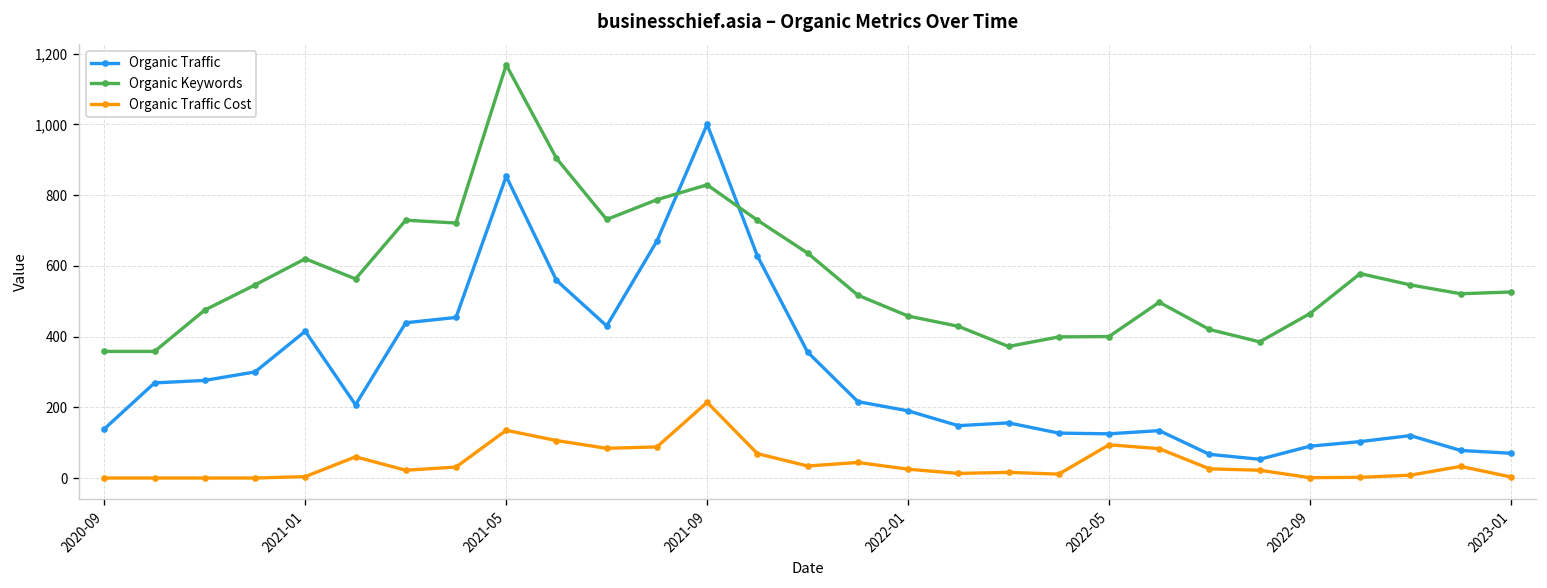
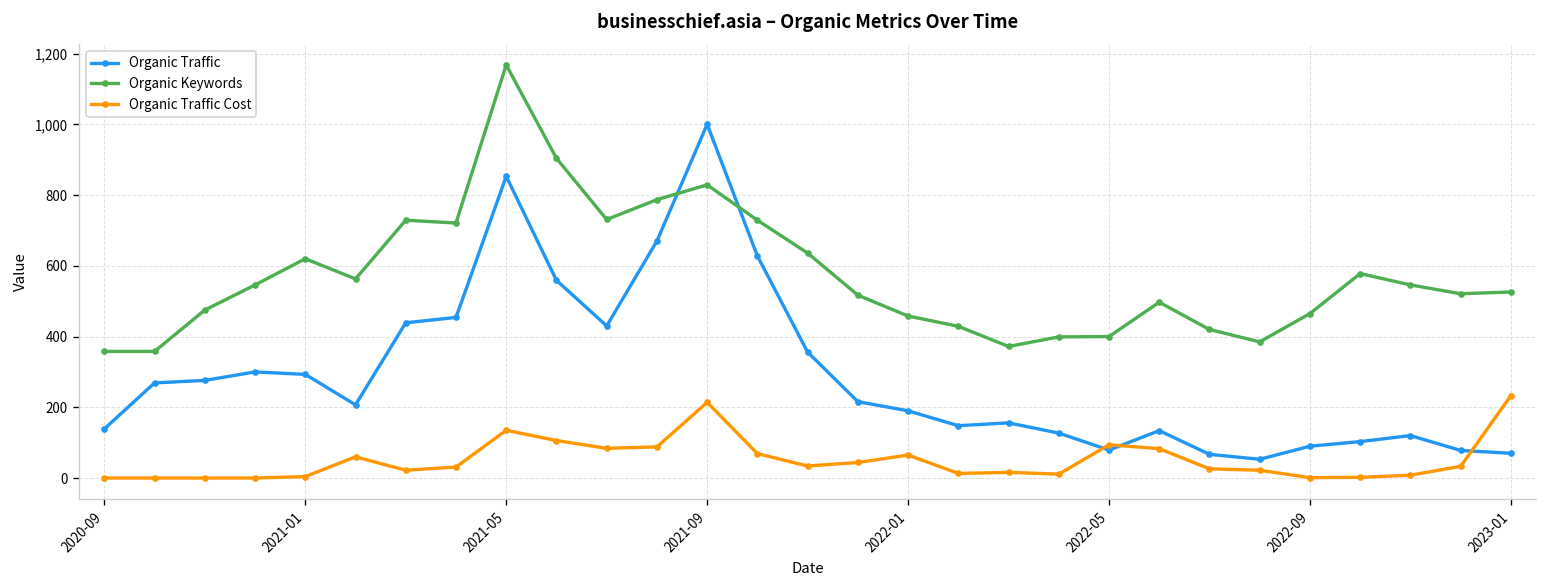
  {
    "Organic Traffic": {
      "2020-09": "140",
-     "2021-01": "420",
+     "2021-01": "290",
      "2021-05": "850",
      "2021-09": "1,000",
      "2022-01": "190",
-     "2022-05": "130",
+     "2022-05": "80",
      "2022-09": "90",
      "2023-01": "70"
    },
    "Organic Keywords": {
      "2020-09": "360",
      "2021-01": "620",
      "2021-05": "1,170",
      "2021-09": "830",
      "2022-01": "460",
      "2022-05": "400",
      "2022-09": "470",
      "2023-01": "530"
    },
    "Organic Traffic Cost": {
      "2020-09": "0",
      "2021-01": "0",
      "2021-05": "140",
      "2021-09": "210",
-     "2022-01": "30",
+     "2022-01": "70",
      "2022-05": "90",
      "2022-09": "0",
-     "2023-01": "0"
+     "2023-01": "230"
    }
  }
